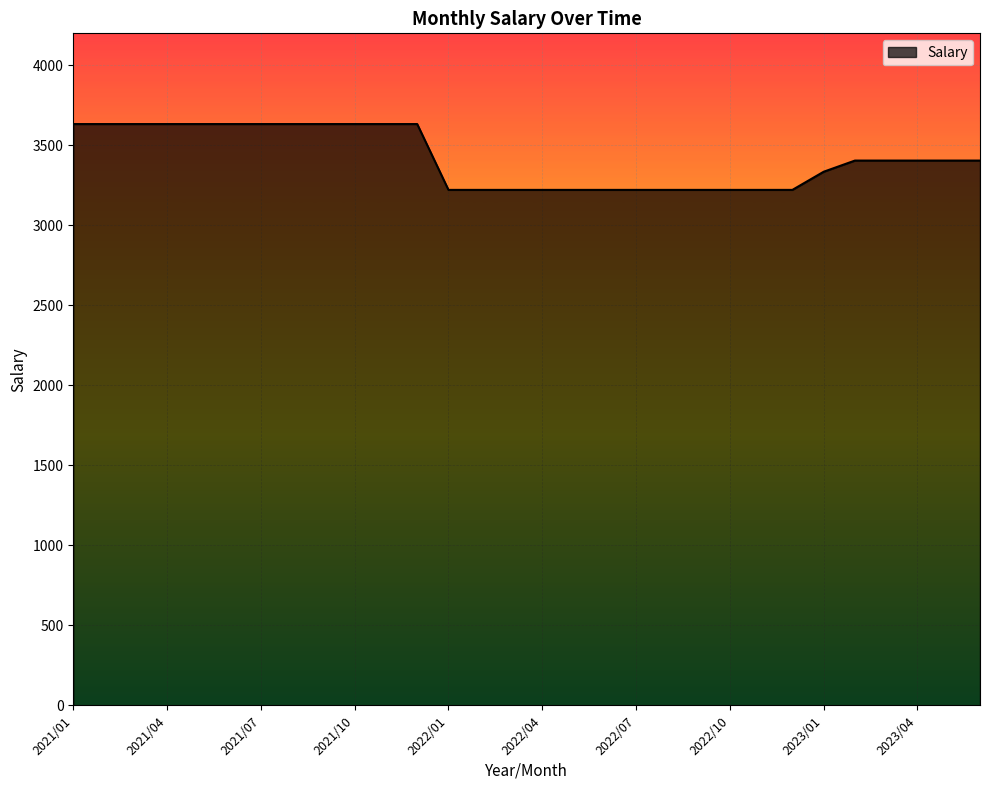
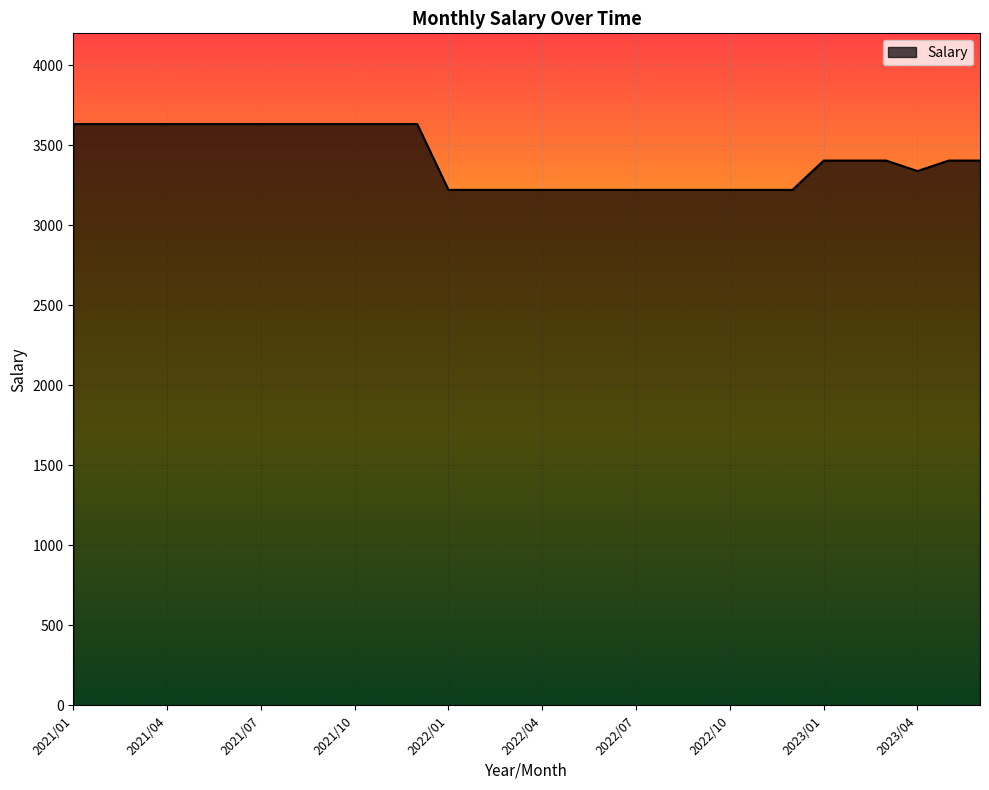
  {
    "2021/01": 3630,
    "2021/04": 3630,
    "2021/07": 3630,
    "2021/10": 3630,
    "2022/01": 3220,
    "2022/04": 3220,
    "2022/07": 3220,
    "2022/10": 3220,
-   "2023/01": 3330,
-   "2023/04": 3400
+   "2023/01": 3400,
+   "2023/04": 3340
  }
